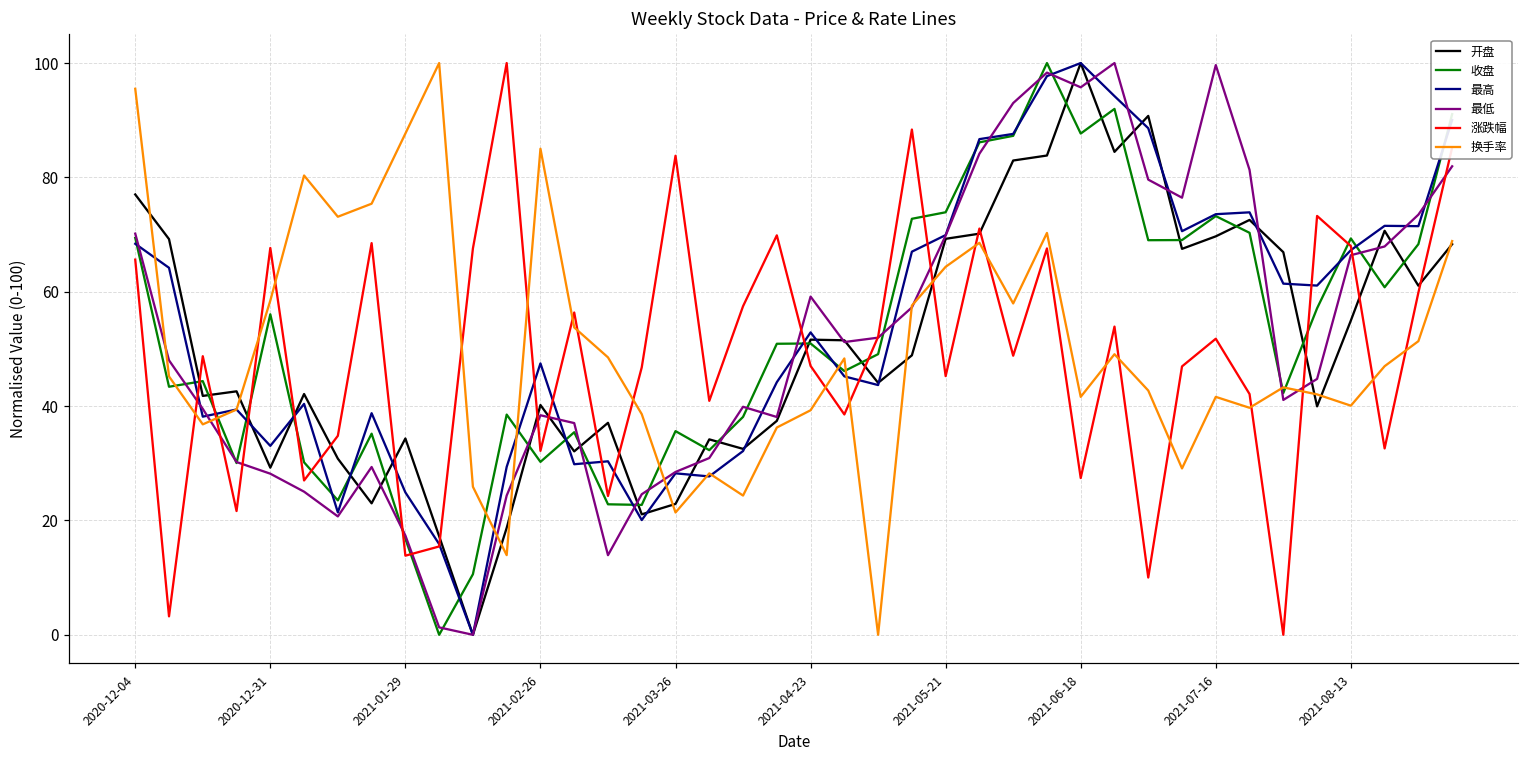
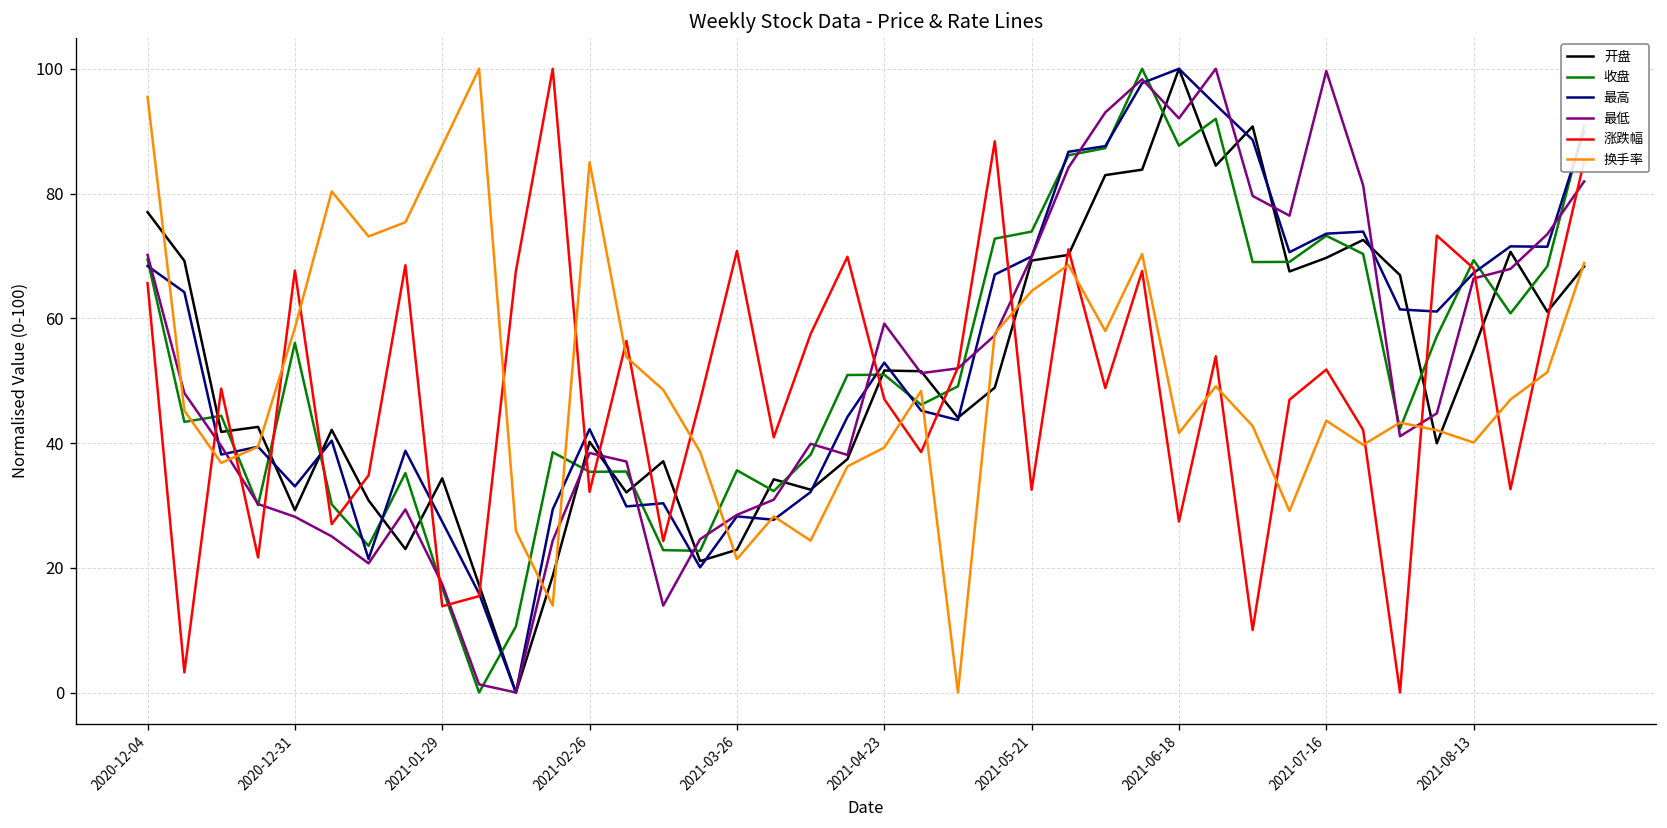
  {
    "开盘": {
      "2020-12-04": 77,
      "2020-12-31": 29,
      "2021-01-29": 34,
      "2021-02-26": 40,
      "2021-03-26": 23,
      "2021-04-23": 52,
      "2021-05-21": 69,
      "2021-07-16": 70,
      "2021-08-13": 55
    },
    "收盘": {
      "2020-12-04": 69,
      "2020-12-31": 56,
      "2021-01-29": 17,
-     "2021-02-26": 30,
+     "2021-02-26": 35,
      "2021-03-26": 36,
      "2021-04-23": 51,
      "2021-05-21": 74,
      "2021-06-18": 88,
      "2021-08-13": 69
    },
    "最高": {
      "2020-12-04": 68,
      "2020-12-31": 33,
-     "2021-01-29": 25,
-     "2021-02-26": 47,
+     "2021-01-29": 27,
+     "2021-02-26": 42,
      "2021-04-23": 53,
      "2021-08-13": 67
    },
    "最低": {
      "2020-12-04": 70,
      "2020-12-31": 28,
      "2021-01-29": 17,
      "2021-02-26": 38,
      "2021-04-23": 59,
-     "2021-06-18": 96,
+     "2021-06-18": 92,
      "2021-07-16": 100,
      "2021-08-13": 66
    },
    "涨跌幅": {
      "2020-12-04": 66,
      "2020-12-31": 68,
      "2021-01-29": 14,
      "2021-02-26": 32,
-     "2021-03-26": 84,
+     "2021-03-26": 71,
      "2021-04-23": 47,
-     "2021-05-21": 45,
+     "2021-05-21": 33,
      "2021-06-18": 27,
      "2021-07-16": 52,
      "2021-08-13": 68
    },
    "换手率": {
      "2020-12-04": 95,
      "2020-12-31": 58,
      "2021-01-29": 88,
      "2021-02-26": 85,
      "2021-03-26": 21,
      "2021-04-23": 39,
      "2021-05-21": 64,
      "2021-06-18": 42,
-     "2021-07-16": 42,
+     "2021-07-16": 44,
      "2021-08-13": 40
    }
  }
